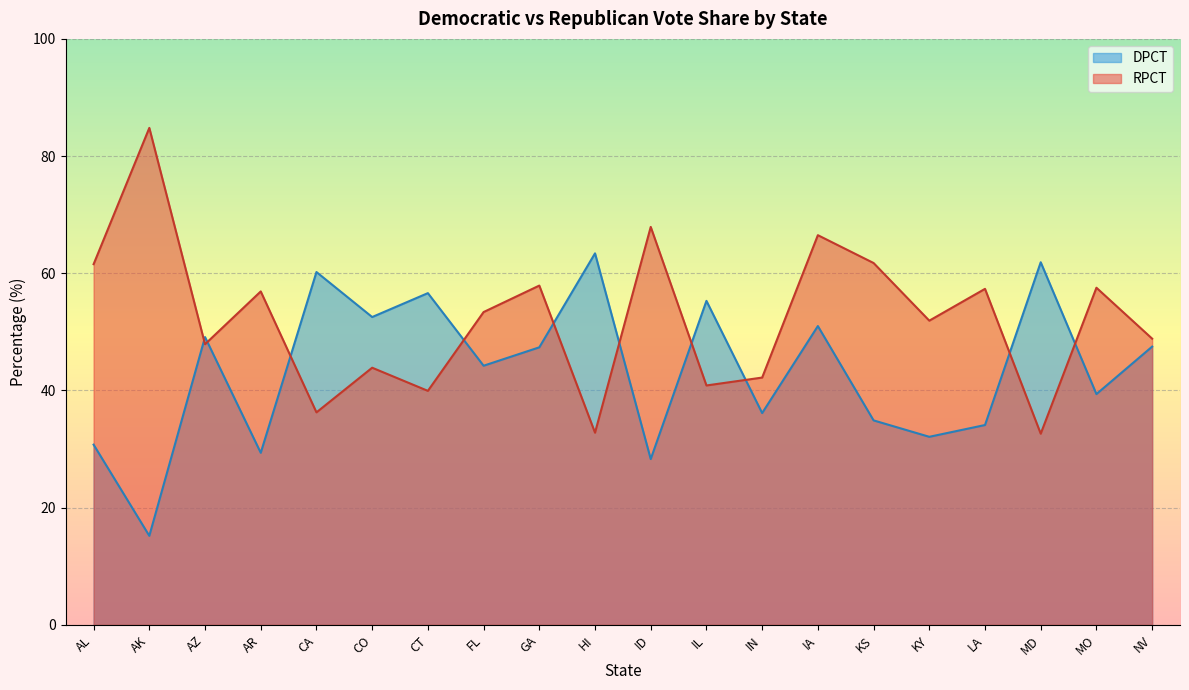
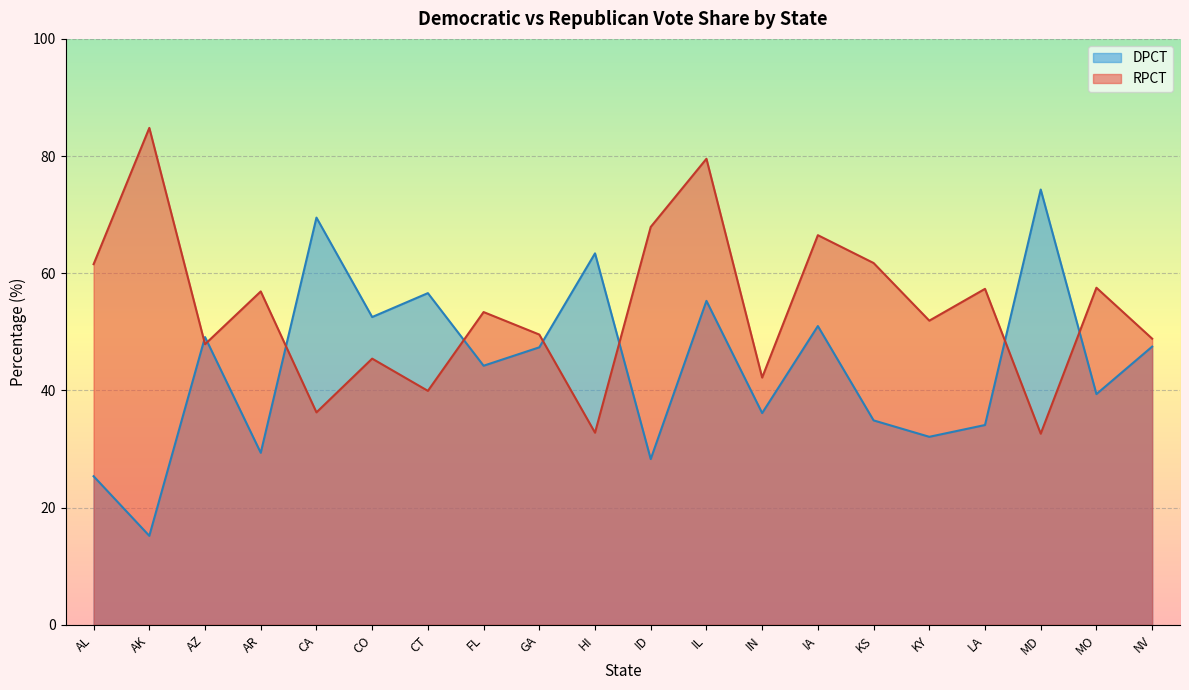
  {
    "DPCT": {
-     "AL": 31,
+     "AL": 25,
      "AK": 15,
      "AZ": 49,
      "AR": 29,
-     "CA": 60,
+     "CA": 70,
      "CO": 53,
      "CT": 57,
      "FL": 44,
      "GA": 47,
      "HI": 63,
      "ID": 28,
      "IL": 55,
      "IN": 36,
      "IA": 51,
      "KS": 35,
      "KY": 32,
      "LA": 34,
-     "MD": 62,
+     "MD": 74,
      "MO": 39,
      "NV": 47
    },
    "RPCT": {
      "AL": 62,
      "AK": 85,
      "AZ": 48,
      "AR": 57,
      "CA": 36,
-     "CO": 44,
+     "CO": 45,
      "CT": 40,
      "FL": 53,
-     "GA": 58,
+     "GA": 50,
      "HI": 33,
      "ID": 68,
-     "IL": 41,
+     "IL": 80,
      "IN": 42,
      "IA": 67,
      "KS": 62,
      "KY": 52,
      "LA": 57,
      "MD": 33,
      "MO": 58,
      "NV": 49
    }
  }
